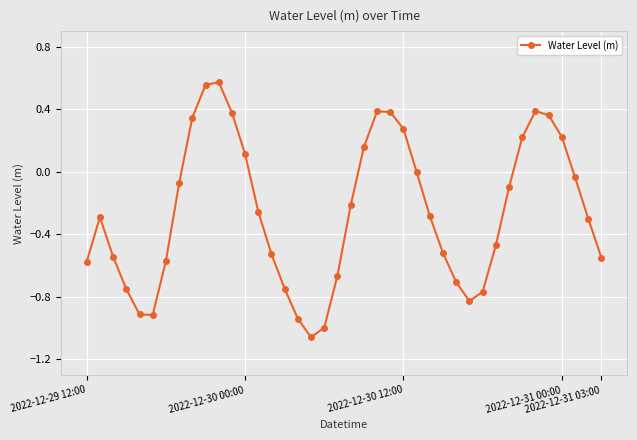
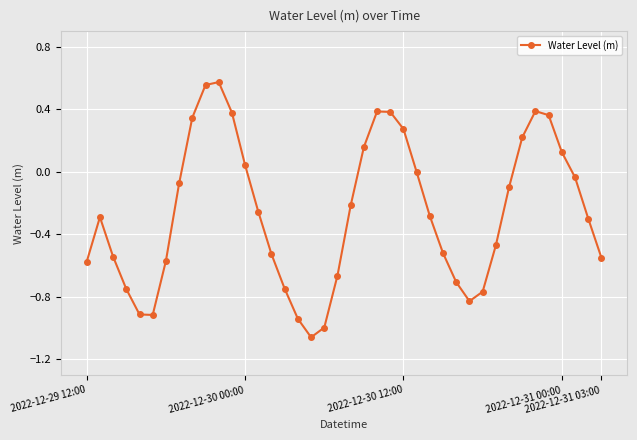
  {
    "2022-12-29 12:00": -0.57,
-   "2022-12-30 00:00": 0.11,
+   "2022-12-30 00:00": 0.04,
    "2022-12-30 12:00": 0.27,
-   "2022-12-31 00:00": 0.22,
+   "2022-12-31 00:00": 0.13,
    "2022-12-31 03:00": -0.55
  }
